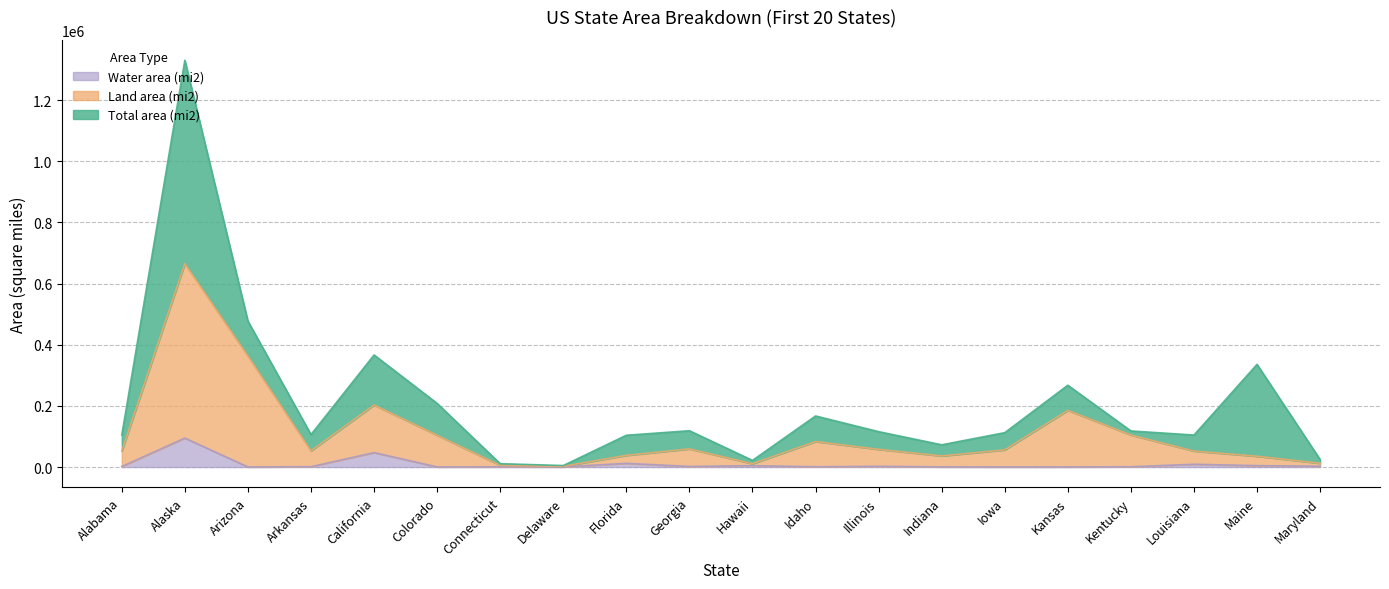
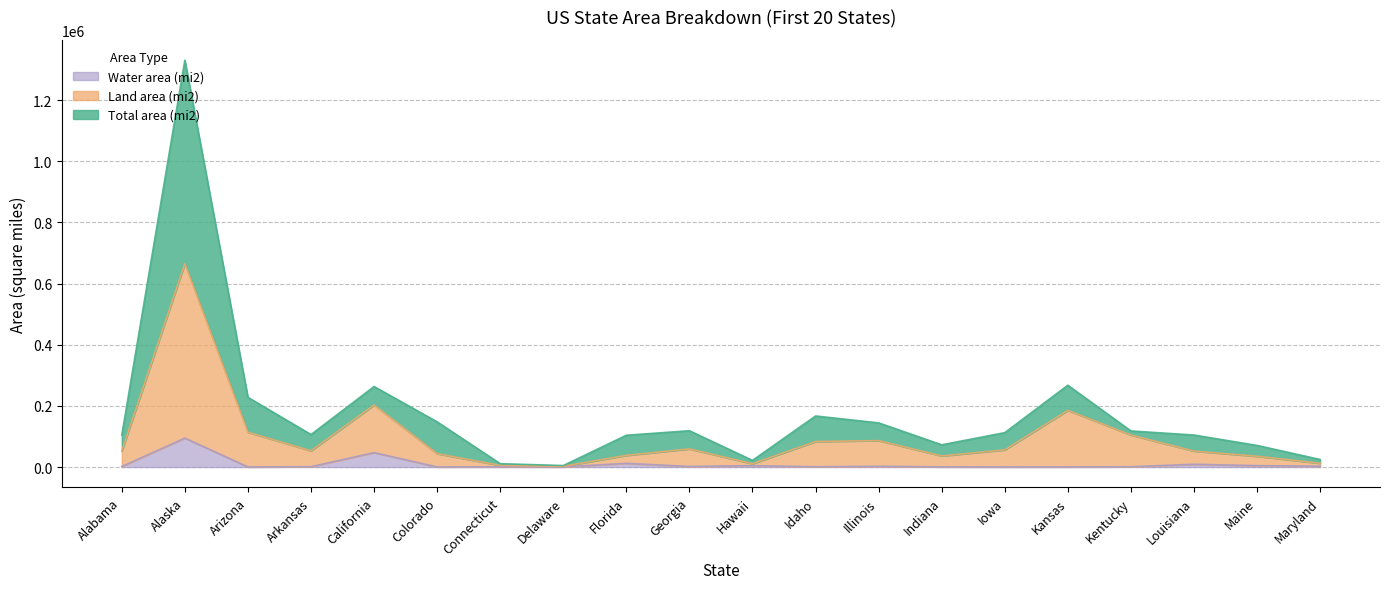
  {
    "Water area (mi2)": {
      "Alabama": 0,
      "Alaska": 90000,
      "Arizona": 0,
      "Arkansas": 0,
      "California": 50000,
      "Colorado": 0,
      "Florida": 10000,
      "Georgia": 0,
      "Idaho": 0,
      "Illinois": 0,
      "Indiana": 0,
      "Iowa": 0,
      "Kansas": 0,
      "Kentucky": 0,
      "Louisiana": 10000,
      "Maine": 0,
      "Maryland": 0
    },
    "Land area (mi2)": {
      "Alabama": 50000,
      "Alaska": 570000,
-     "Arizona": 360000,
+     "Arizona": 110000,
      "Arkansas": 50000,
      "California": 160000,
-     "Colorado": 100000,
+     "Colorado": 40000,
      "Florida": 30000,
      "Georgia": 60000,
      "Idaho": 80000,
-     "Illinois": 60000,
+     "Illinois": 80000,
      "Indiana": 40000,
      "Iowa": 60000,
      "Kansas": 180000,
      "Kentucky": 100000,
      "Louisiana": 40000,
      "Maine": 30000,
      "Maryland": 10000
    },
    "Total area (mi2)": {
      "Alabama": 50000,
      "Alaska": 670000,
      "Arizona": 110000,
      "Arkansas": 50000,
-     "California": 160000,
+     "California": 60000,
      "Colorado": 100000,
      "Florida": 70000,
      "Georgia": 60000,
      "Hawaii": 10000,
      "Idaho": 80000,
      "Illinois": 60000,
      "Indiana": 40000,
      "Iowa": 60000,
      "Kansas": 80000,
      "Kentucky": 10000,
      "Louisiana": 50000,
-     "Maine": 300000,
+     "Maine": 40000,
      "Maryland": 10000
    }
  }
